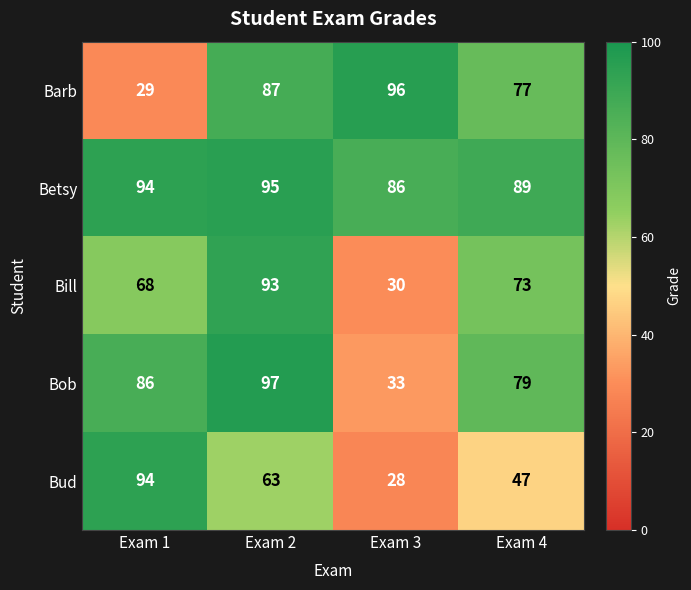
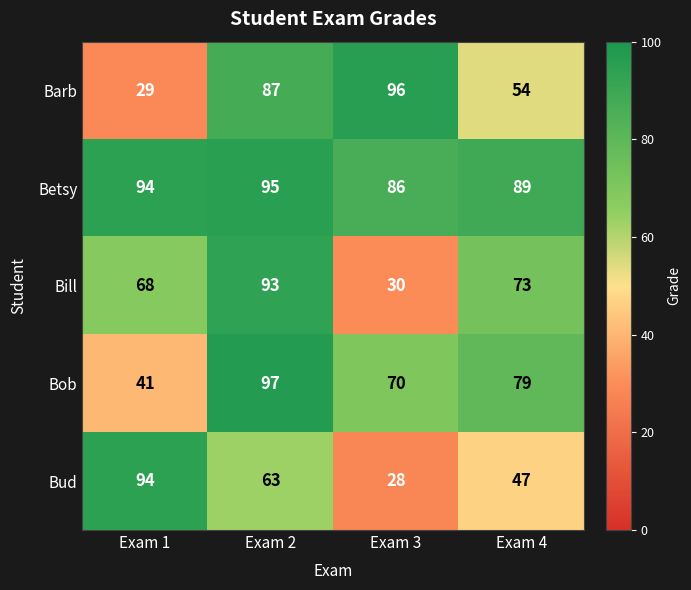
  {
    "Barb": {
      "Exam 1": 29,
      "Exam 2": 87,
      "Exam 3": 96,
-     "Exam 4": 77
+     "Exam 4": 54
    },
    "Betsy": {
      "Exam 1": 94,
      "Exam 2": 95,
      "Exam 3": 86,
      "Exam 4": 89
    },
    "Bill": {
      "Exam 1": 68,
      "Exam 2": 93,
      "Exam 3": 30,
      "Exam 4": 73
    },
    "Bob": {
-     "Exam 1": 86,
+     "Exam 1": 41,
      "Exam 2": 97,
-     "Exam 3": 33,
+     "Exam 3": 70,
      "Exam 4": 79
    },
    "Bud": {
      "Exam 1": 94,
      "Exam 2": 63,
      "Exam 3": 28,
      "Exam 4": 47
    }
  }
